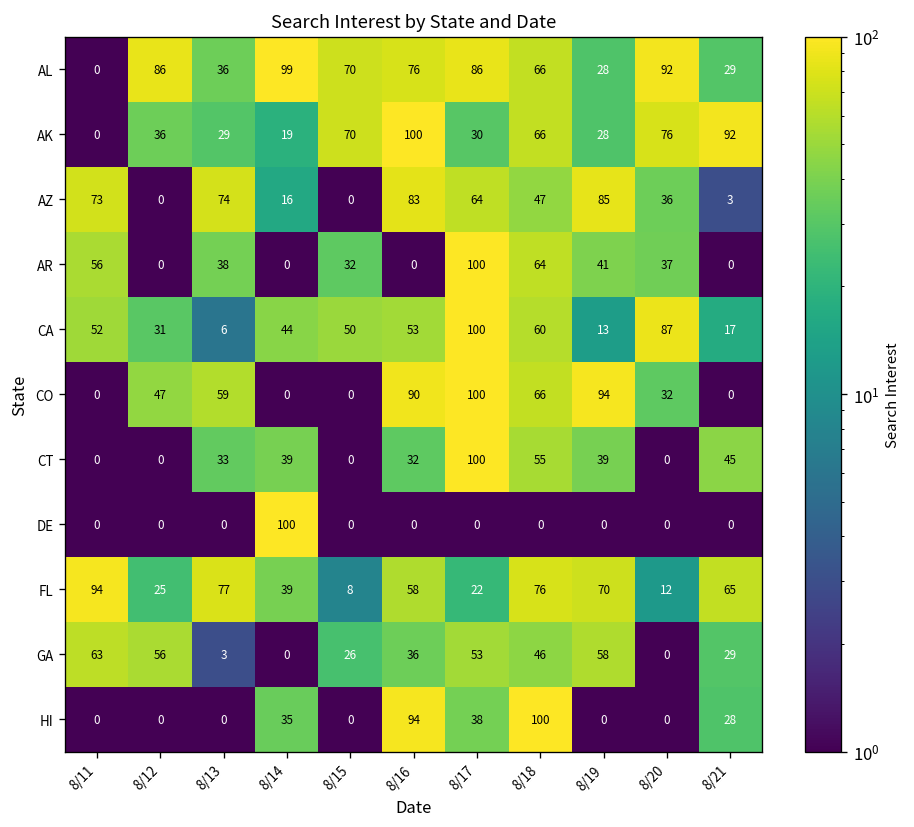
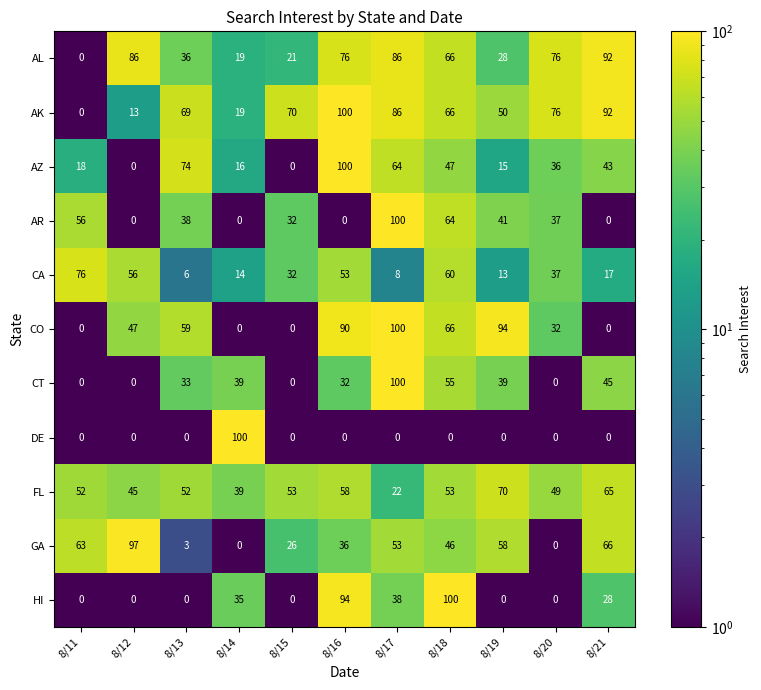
  {
    "AL": {
      "8/11": 0,
      "8/12": 86,
      "8/13": 36,
-     "8/14": 99,
-     "8/15": 70,
+     "8/14": 19,
+     "8/15": 21,
      "8/16": 76,
      "8/17": 86,
      "8/18": 66,
      "8/19": 28,
-     "8/20": 92,
-     "8/21": 29
+     "8/20": 76,
+     "8/21": 92
    },
    "AK": {
      "8/11": 0,
-     "8/12": 36,
-     "8/13": 29,
+     "8/12": 13,
+     "8/13": 69,
      "8/14": 19,
      "8/15": 70,
      "8/16": 100,
-     "8/17": 30,
+     "8/17": 86,
      "8/18": 66,
-     "8/19": 28,
+     "8/19": 50,
      "8/20": 76,
      "8/21": 92
    },
    "AZ": {
-     "8/11": 73,
+     "8/11": 18,
      "8/12": 0,
      "8/13": 74,
      "8/14": 16,
      "8/15": 0,
-     "8/16": 83,
+     "8/16": 100,
      "8/17": 64,
      "8/18": 47,
-     "8/19": 85,
+     "8/19": 15,
      "8/20": 36,
-     "8/21": 3
+     "8/21": 43
    },
    "AR": {
      "8/11": 56,
      "8/12": 0,
      "8/13": 38,
      "8/14": 0,
      "8/15": 32,
      "8/16": 0,
      "8/17": 100,
      "8/18": 64,
      "8/19": 41,
      "8/20": 37,
      "8/21": 0
    },
    "CA": {
-     "8/11": 52,
-     "8/12": 31,
+     "8/11": 76,
+     "8/12": 56,
      "8/13": 6,
-     "8/14": 44,
-     "8/15": 50,
+     "8/14": 14,
+     "8/15": 32,
      "8/16": 53,
-     "8/17": 100,
+     "8/17": 8,
      "8/18": 60,
      "8/19": 13,
-     "8/20": 87,
+     "8/20": 37,
      "8/21": 17
    },
    "CO": {
      "8/11": 0,
      "8/12": 47,
      "8/13": 59,
      "8/14": 0,
      "8/15": 0,
      "8/16": 90,
      "8/17": 100,
      "8/18": 66,
      "8/19": 94,
      "8/20": 32,
      "8/21": 0
    },
    "CT": {
      "8/11": 0,
      "8/12": 0,
      "8/13": 33,
      "8/14": 39,
      "8/15": 0,
      "8/16": 32,
      "8/17": 100,
      "8/18": 55,
      "8/19": 39,
      "8/20": 0,
      "8/21": 45
    },
    "DE": {
      "8/11": 0,
      "8/12": 0,
      "8/13": 0,
      "8/14": 100,
      "8/15": 0,
      "8/16": 0,
      "8/17": 0,
      "8/18": 0,
      "8/19": 0,
      "8/20": 0,
      "8/21": 0
    },
    "FL": {
-     "8/11": 94,
-     "8/12": 25,
-     "8/13": 77,
+     "8/11": 52,
+     "8/12": 45,
+     "8/13": 52,
      "8/14": 39,
-     "8/15": 8,
+     "8/15": 53,
      "8/16": 58,
      "8/17": 22,
-     "8/18": 76,
+     "8/18": 53,
      "8/19": 70,
-     "8/20": 12,
+     "8/20": 49,
      "8/21": 65
    },
    "GA": {
      "8/11": 63,
-     "8/12": 56,
+     "8/12": 97,
      "8/13": 3,
      "8/14": 0,
      "8/15": 26,
      "8/16": 36,
      "8/17": 53,
      "8/18": 46,
      "8/19": 58,
      "8/20": 0,
-     "8/21": 29
+     "8/21": 66
    },
    "HI": {
      "8/11": 0,
      "8/12": 0,
      "8/13": 0,
      "8/14": 35,
      "8/15": 0,
      "8/16": 94,
      "8/17": 38,
      "8/18": 100,
      "8/19": 0,
      "8/20": 0,
      "8/21": 28
    }
  }
